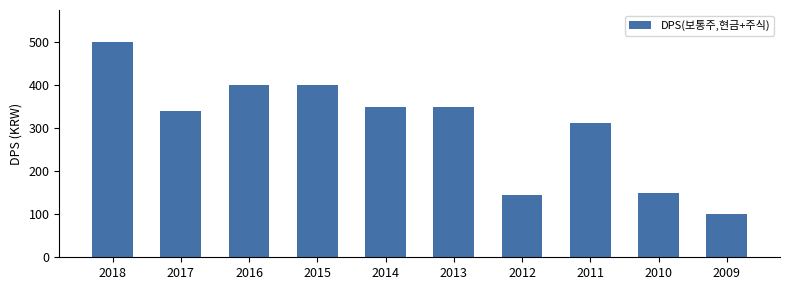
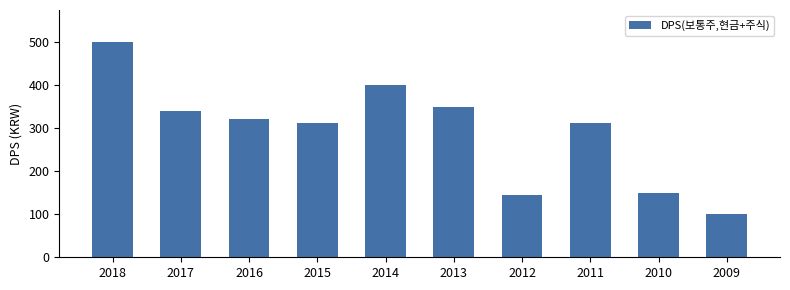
  {
    "2018": 500,
    "2017": 340,
-   "2016": 400,
-   "2015": 400,
-   "2014": 350,
+   "2016": 320,
+   "2015": 310,
+   "2014": 400,
    "2013": 350,
    "2012": 150,
    "2011": 310,
    "2010": 150,
    "2009": 100
  }
